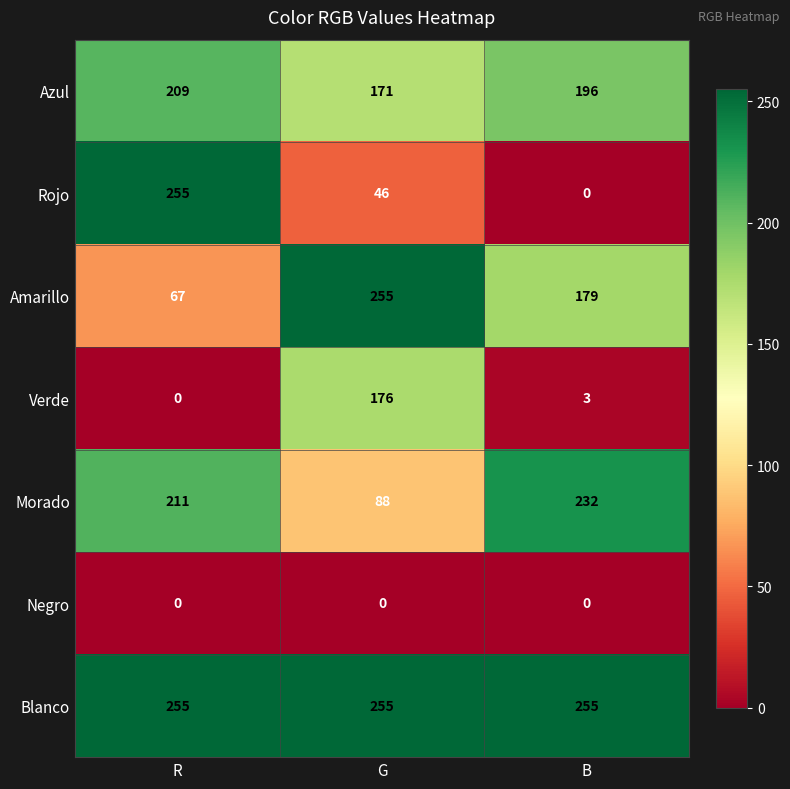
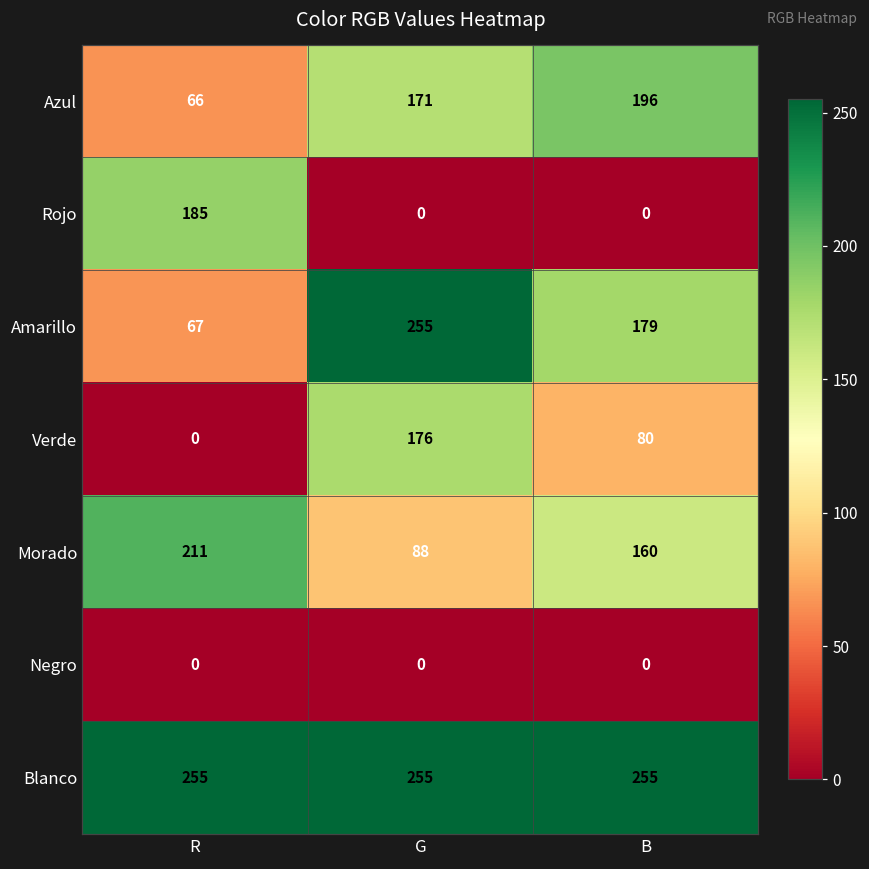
  {
    "Azul": {
-     "R": 209,
+     "R": 66,
      "G": 171,
      "B": 196
    },
    "Rojo": {
-     "R": 255,
-     "G": 46,
+     "R": 185,
+     "G": 0,
      "B": 0
    },
    "Amarillo": {
      "R": 67,
      "G": 255,
      "B": 179
    },
    "Verde": {
      "R": 0,
      "G": 176,
-     "B": 3
+     "B": 80
    },
    "Morado": {
      "R": 211,
      "G": 88,
-     "B": 232
+     "B": 160
    },
    "Negro": {
      "R": 0,
      "G": 0,
      "B": 0
    },
    "Blanco": {
      "R": 255,
      "G": 255,
      "B": 255
    }
  }
